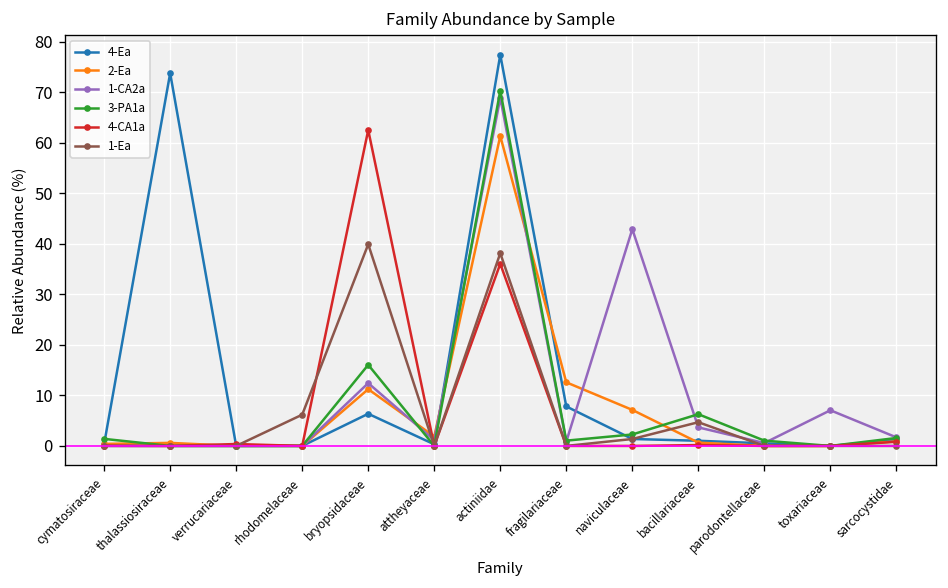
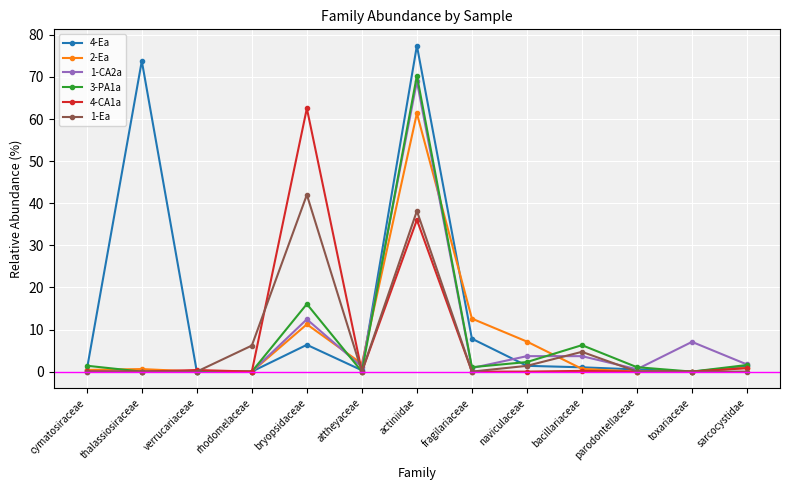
  {
    "4-Ea": {
      "thalassiosiraceae": 74,
      "bryopsidaceae": 6,
      "actiniidae": 77,
      "fragilariaceae": 8
    },
    "2-Ea": {
      "bryopsidaceae": 11,
      "attheyaceae": 2,
      "actiniidae": 61,
      "fragilariaceae": 13,
      "naviculaceae": 7
    },
    "1-CA2a": {
      "bryopsidaceae": 12,
      "attheyaceae": 1,
      "actiniidae": 69,
-     "naviculaceae": 43,
+     "naviculaceae": 4,
      "bacillariaceae": 4,
      "toxariaceae": 7
    },
    "3-PA1a": {
      "cymatosiraceae": 1,
      "bryopsidaceae": 16,
      "actiniidae": 70,
      "naviculaceae": 2,
      "bacillariaceae": 6
    },
    "4-CA1a": {
      "bryopsidaceae": 63,
      "actiniidae": 36,
      "naviculaceae": 0
    },
    "1-Ea": {
      "rhodomelaceae": 6,
-     "bryopsidaceae": 40,
+     "bryopsidaceae": 42,
      "actiniidae": 38,
      "bacillariaceae": 5,
      "sarcocystidae": 0
    }
  }
